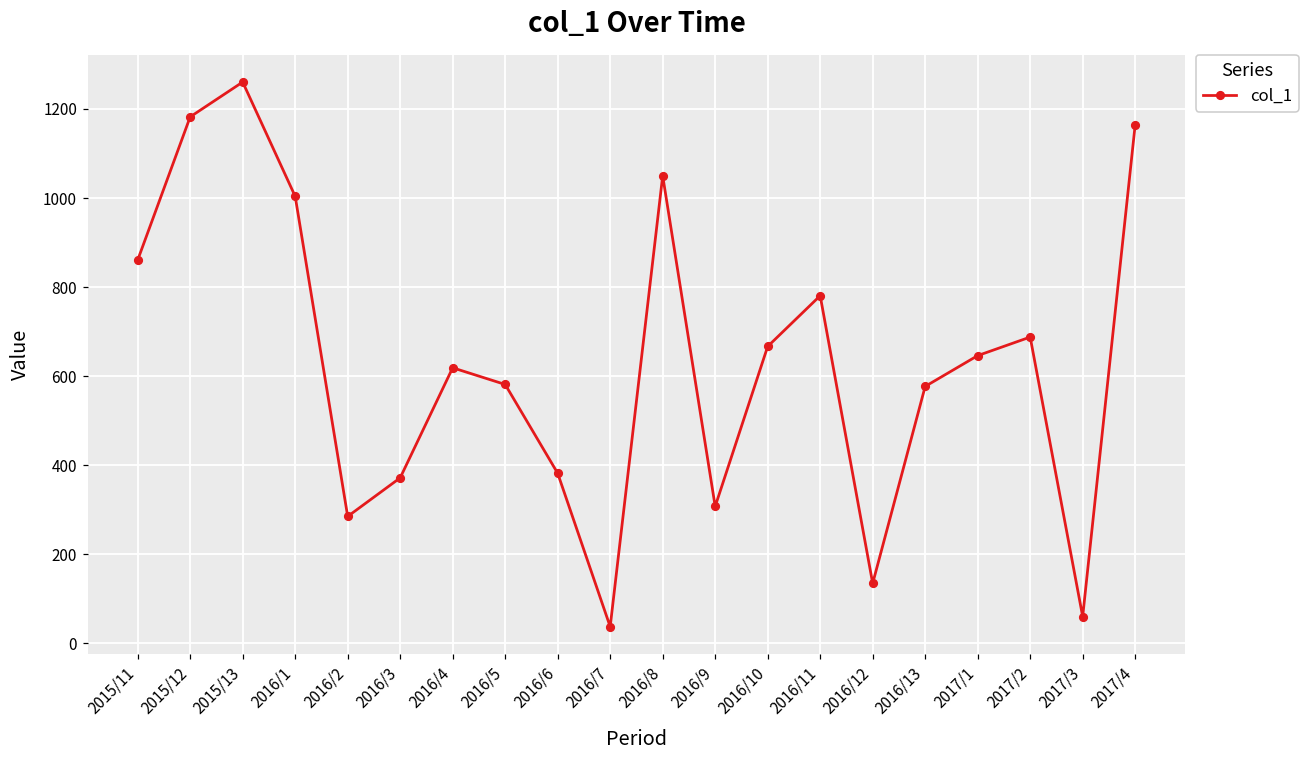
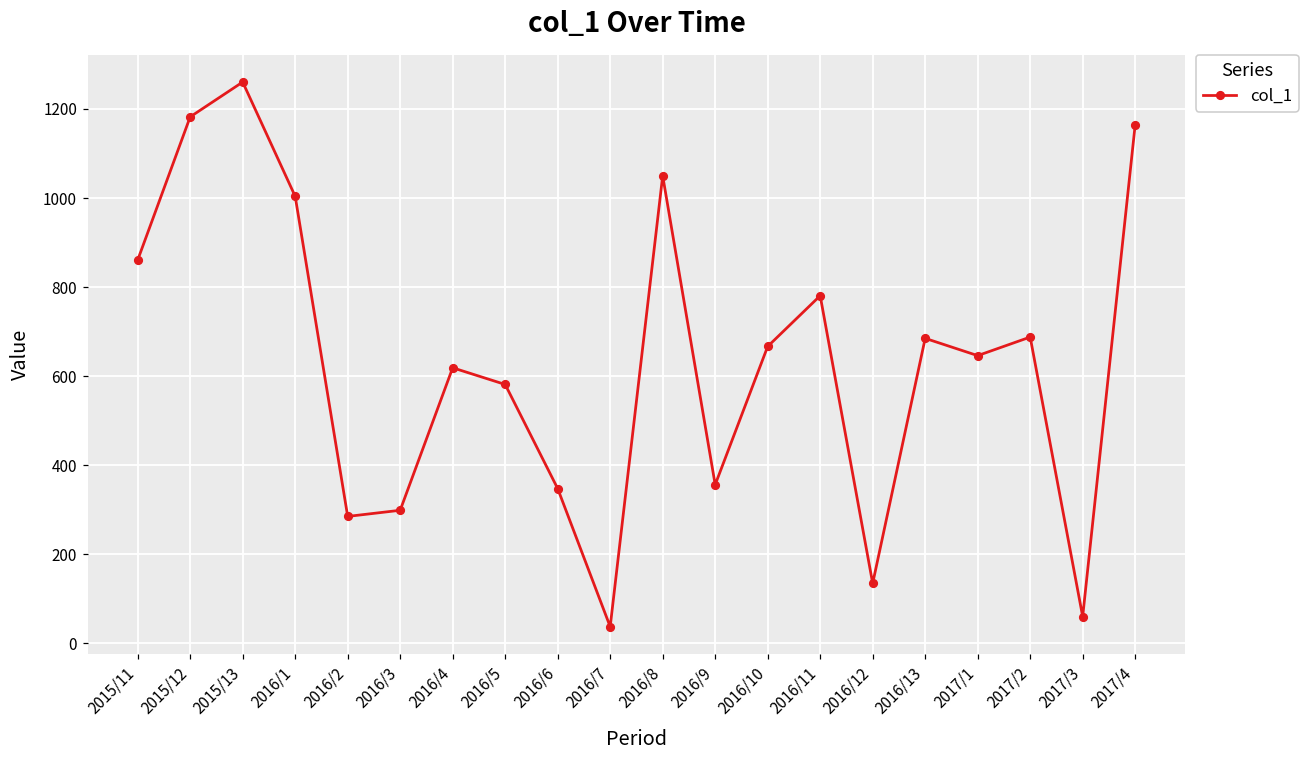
  {
    "2015/11": 860,
    "2015/12": 1180,
    "2015/13": 1260,
    "2016/1": 1000,
    "2016/2": 280,
-   "2016/3": 370,
+   "2016/3": 300,
    "2016/4": 620,
    "2016/5": 580,
-   "2016/6": 380,
+   "2016/6": 350,
    "2016/7": 40,
    "2016/8": 1050,
-   "2016/9": 310,
+   "2016/9": 360,
    "2016/10": 670,
    "2016/11": 780,
    "2016/12": 130,
-   "2016/13": 580,
+   "2016/13": 680,
    "2017/1": 650,
    "2017/2": 690,
    "2017/3": 60,
    "2017/4": 1160
  }
